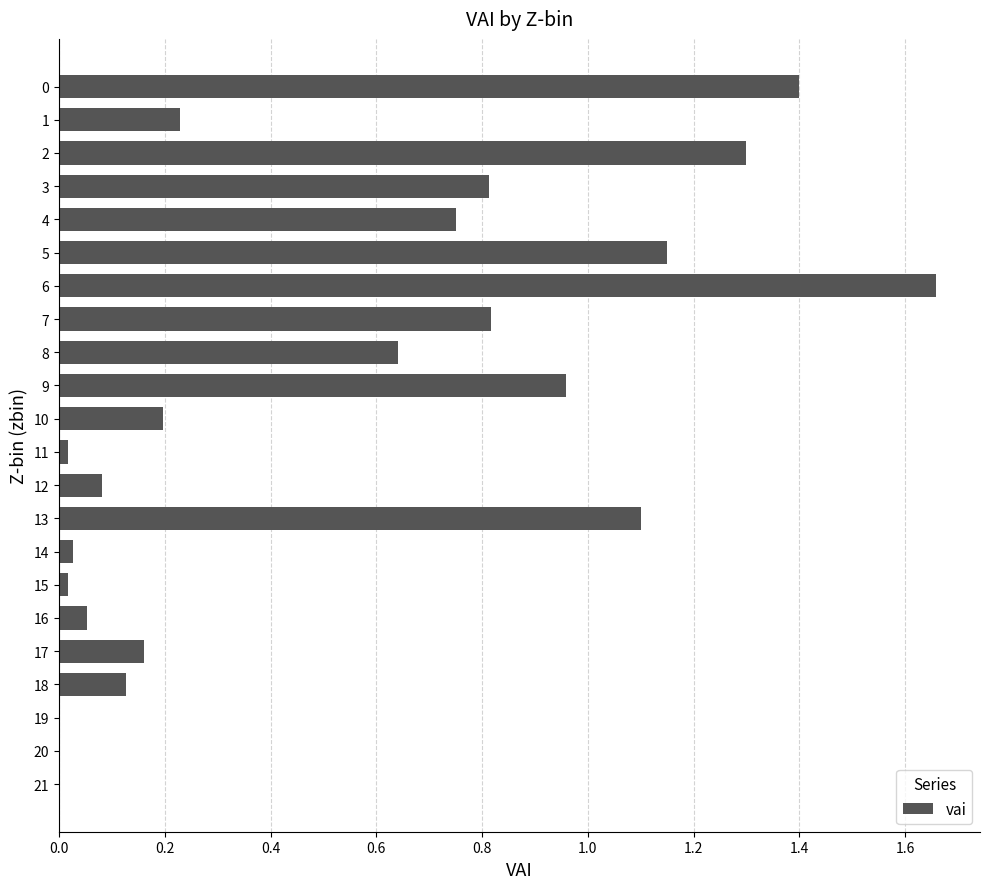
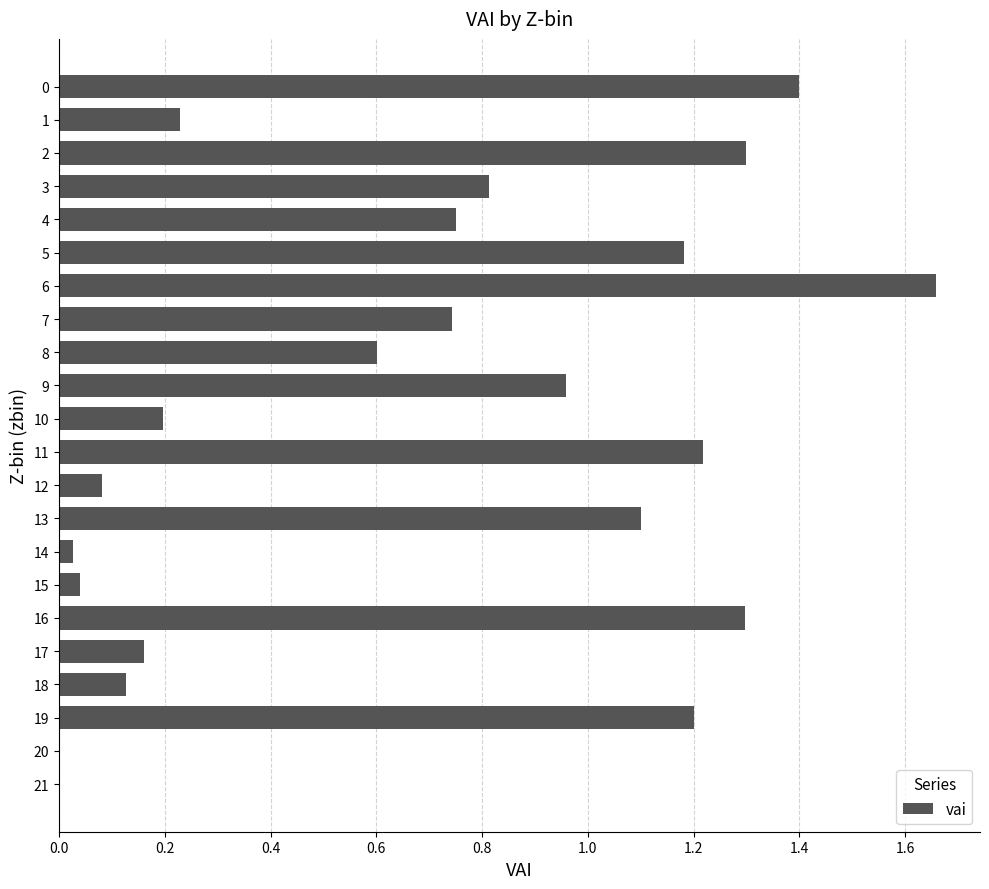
  {
    "0": 1.40,
    "1": 0.23,
    "2": 1.30,
    "3": 0.81,
    "4": 0.75,
-   "5": 1.15,
+   "5": 1.18,
    "6": 1.66,
-   "7": 0.82,
-   "8": 0.64,
+   "7": 0.74,
+   "8": 0.60,
    "9": 0.96,
    "10": 0.20,
-   "11": 0.02,
+   "11": 1.22,
    "12": 0.08,
    "13": 1.10,
    "14": 0.03,
-   "15": 0.02,
-   "16": 0.05,
+   "15": 0.04,
+   "16": 1.30,
    "17": 0.16,
    "18": 0.13,
-   "19": 0.0
+   "19": 1.2
  }
